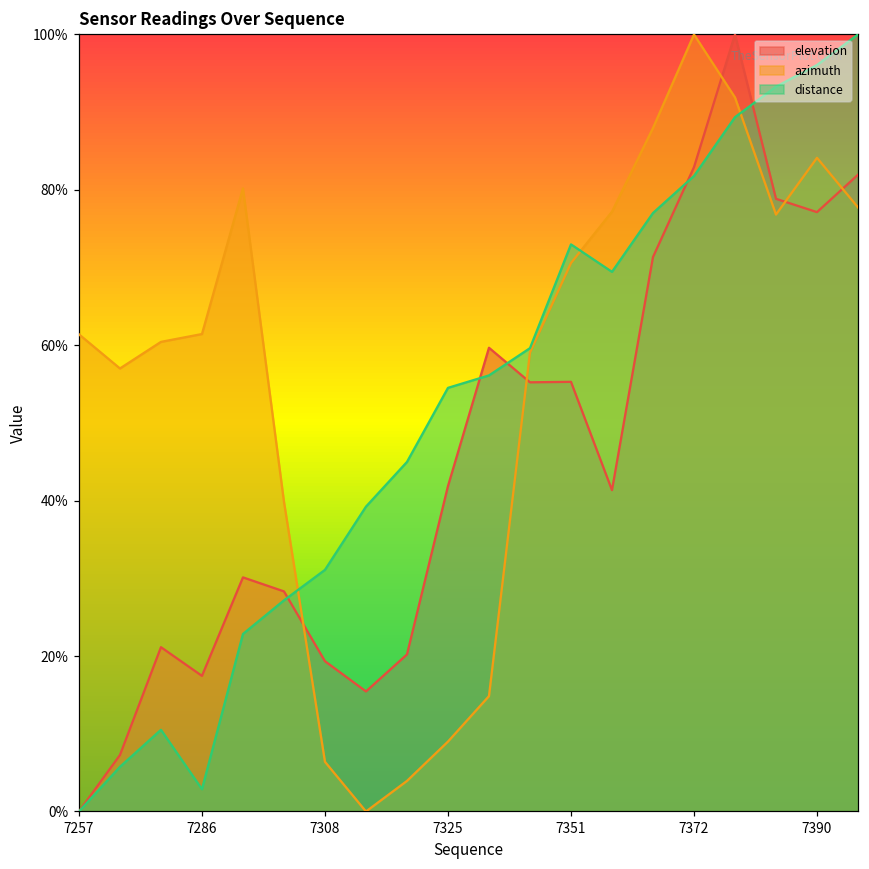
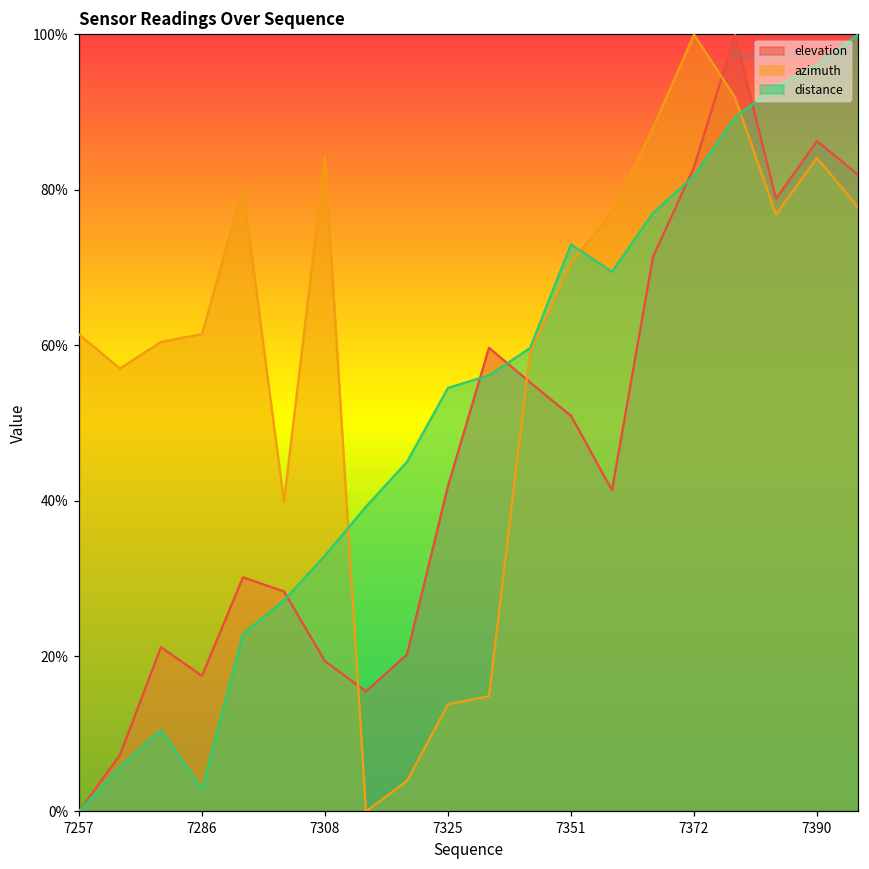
  {
    "elevation": {
      "7286": "17%",
      "7308": "19%",
      "7325": "42%",
-     "7351": "55%",
+     "7351": "51%",
      "7372": "83%",
-     "7390": "77%"
+     "7390": "86%"
    },
    "azimuth": {
      "7257": "61%",
      "7286": "61%",
-     "7308": "6%",
-     "7325": "9%",
+     "7308": "84%",
+     "7325": "14%",
      "7351": "71%",
      "7372": "100%",
      "7390": "84%"
    },
    "distance": {
      "7286": "3%",
-     "7308": "31%",
+     "7308": "33%",
      "7325": "55%",
      "7351": "73%",
      "7372": "82%"
    }
  }
